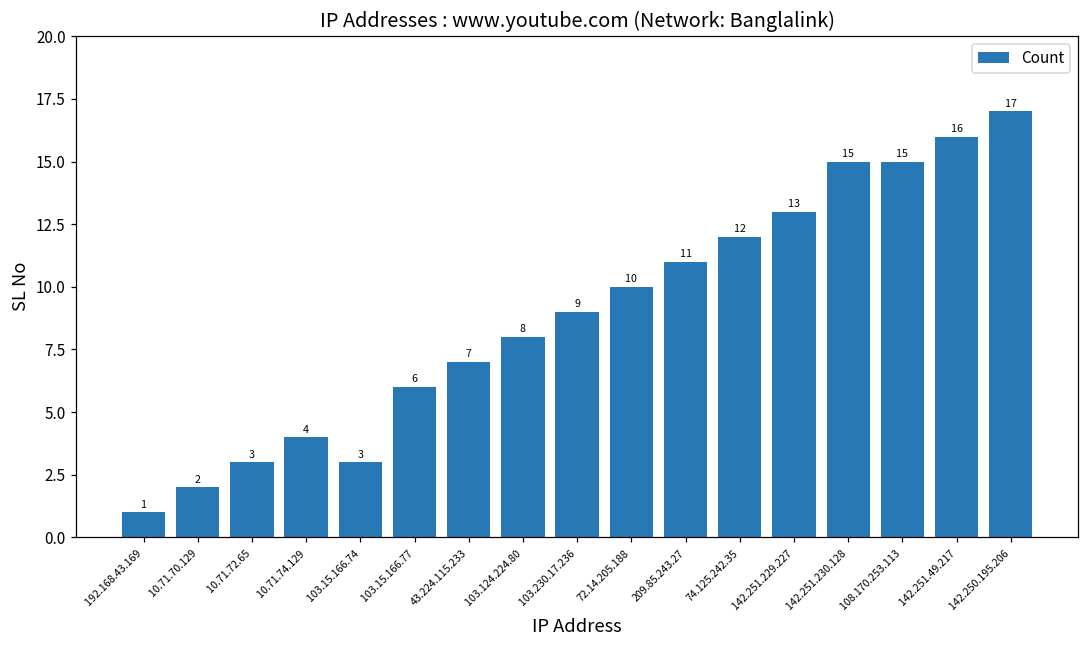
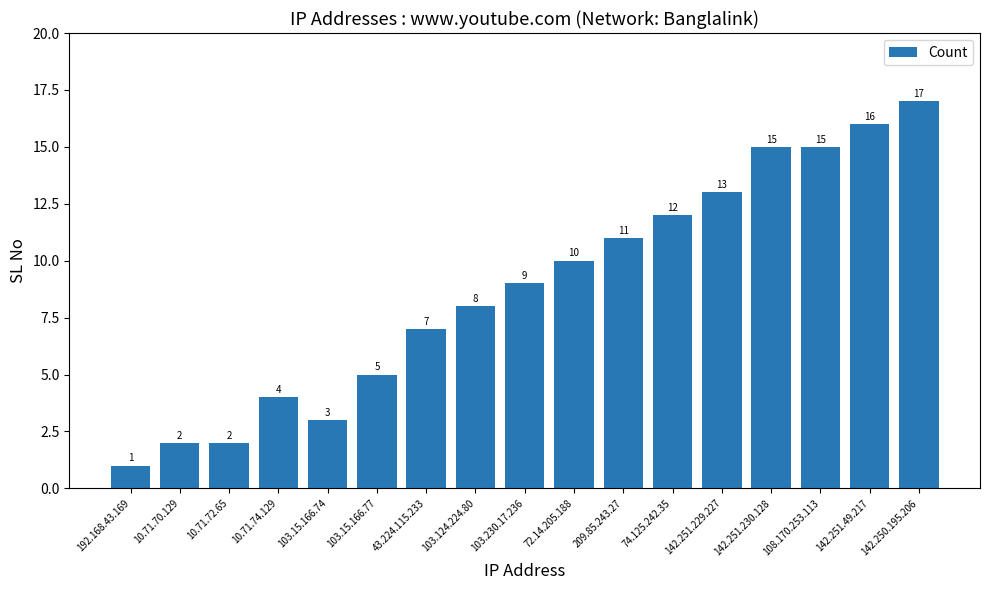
  {
    "192.168.43.169": 1,
    "10.71.70.129": 2,
-   "10.71.72.65": 3,
+   "10.71.72.65": 2,
    "10.71.74.129": 4,
    "103.15.166.74": 3,
-   "103.15.166.77": 6,
+   "103.15.166.77": 5,
    "43.224.115.233": 7,
    "103.124.224.80": 8,
    "103.230.17.236": 9,
    "72.14.205.188": 10,
    "209.85.243.27": 11,
    "74.125.242.35": 12,
    "142.251.229.227": 13,
    "142.251.230.128": 15,
    "108.170.253.113": 15,
    "142.251.49.217": 16,
    "142.250.195.206": 17
  }
